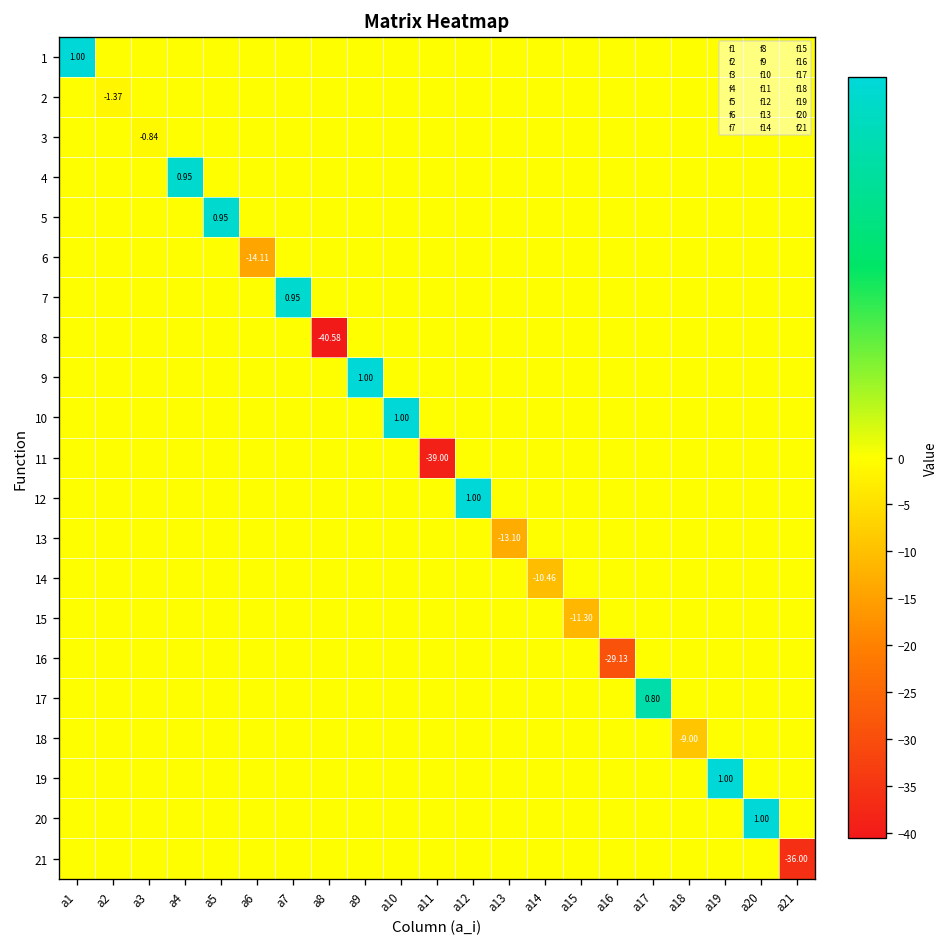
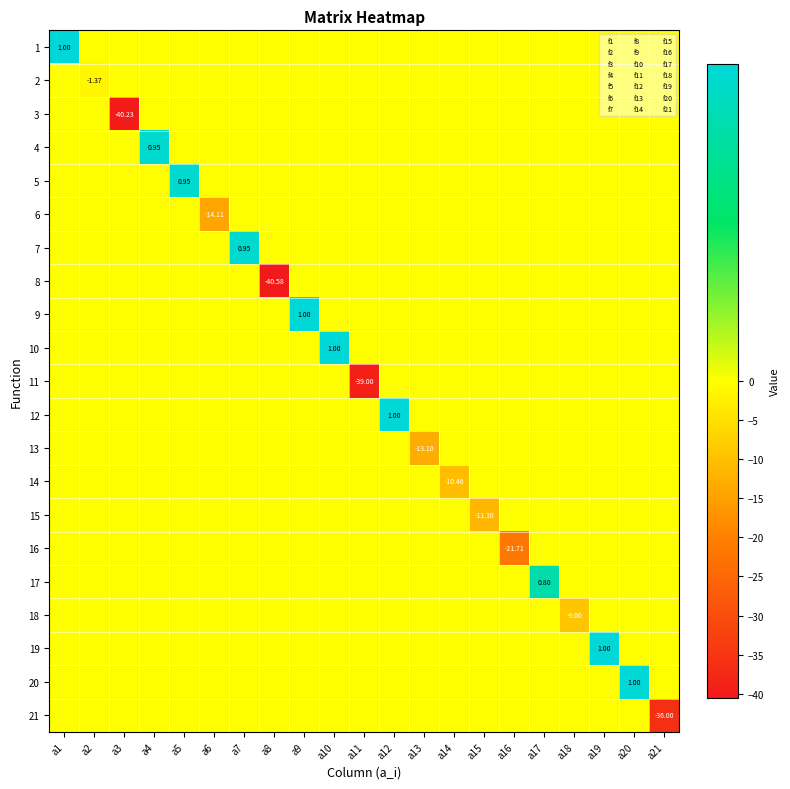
  {
    "3": {
-     "a3": -0.84
+     "a3": -40.23
    },
    "16": {
-     "a16": -29.13
+     "a16": -21.71
    }
  }
